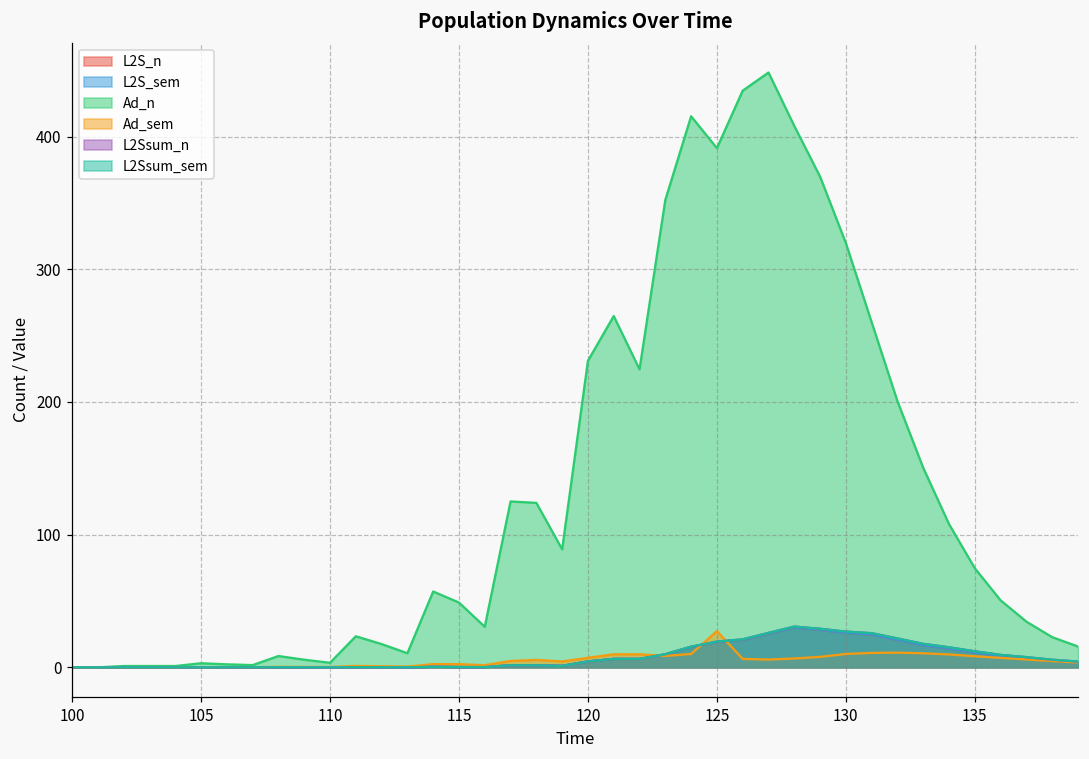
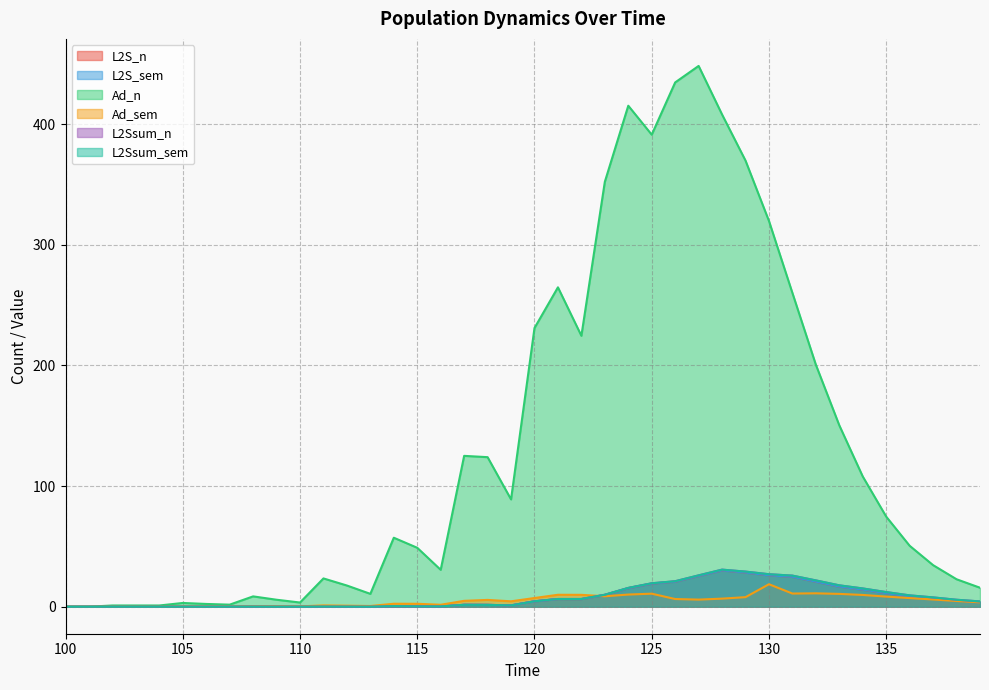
  {
    "Ad_sem": {
      "115": 2,
      "120": 7,
-     "125": 27,
-     "130": 10,
+     "125": 11,
+     "130": 19,
      "135": 8
    }
  }
